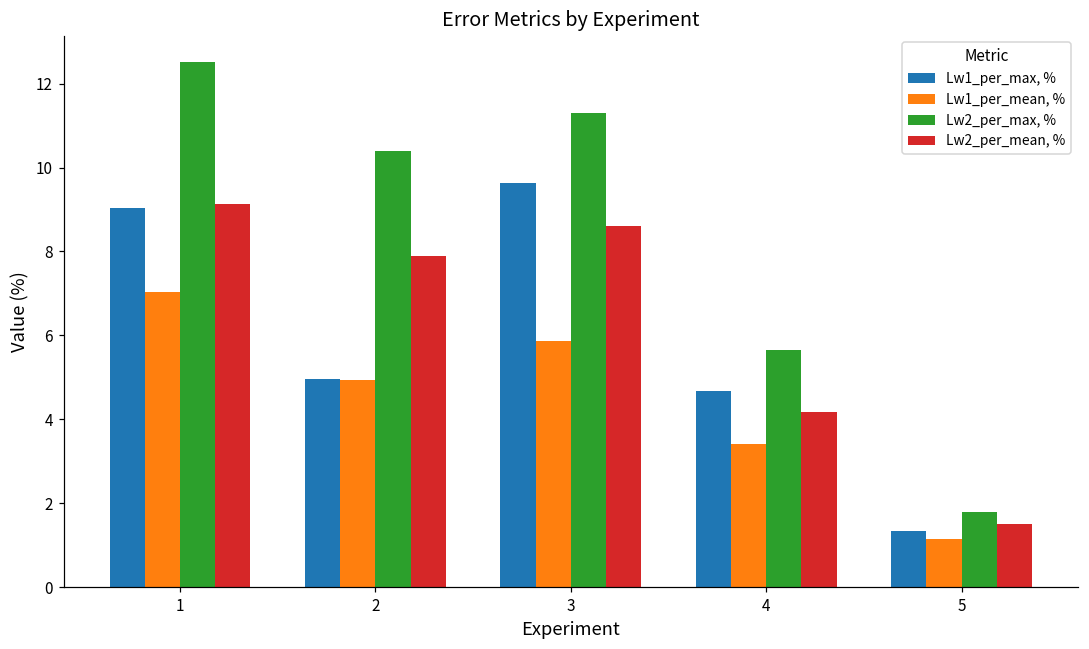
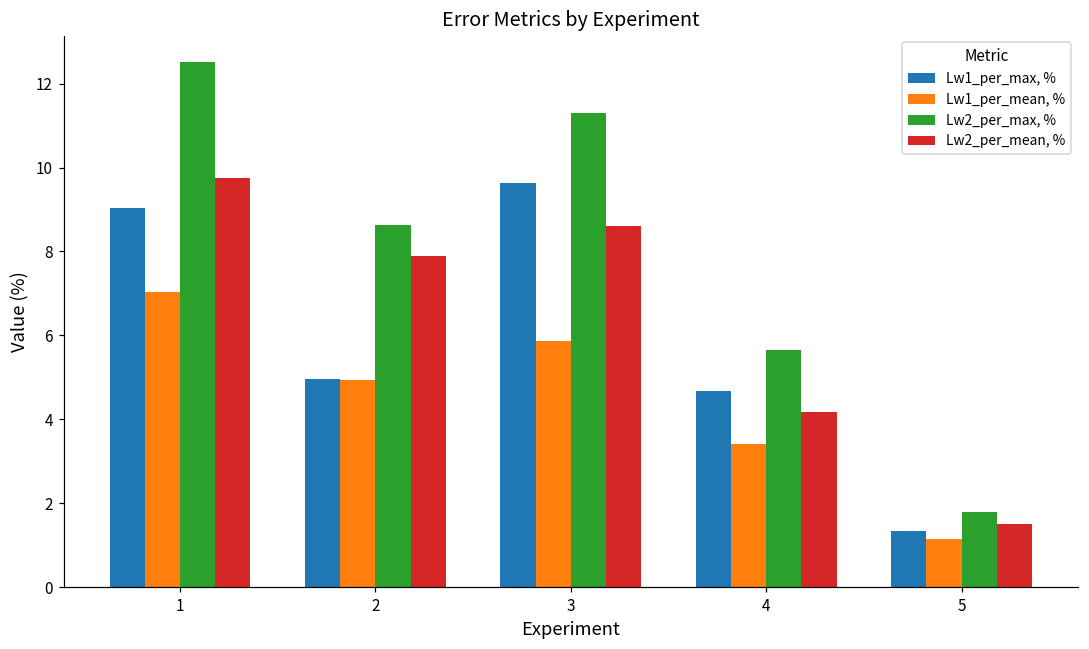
  {
    "Lw1_per_max, %": {
      "1": 9.0,
      "2": 5.0,
      "3": 9.6,
      "4": 4.7,
      "5": 1.3
    },
    "Lw1_per_mean, %": {
      "1": 7.0,
      "2": 4.9,
      "3": 5.9,
      "4": 3.4,
      "5": 1.2
    },
    "Lw2_per_max, %": {
      "1": 12.5,
-     "2": 10.4,
+     "2": 8.6,
      "3": 11.3,
      "4": 5.6,
      "5": 1.8
    },
    "Lw2_per_mean, %": {
-     "1": 9.1,
+     "1": 9.8,
      "2": 7.9,
      "3": 8.6,
      "4": 4.2,
      "5": 1.5
    }
  }
